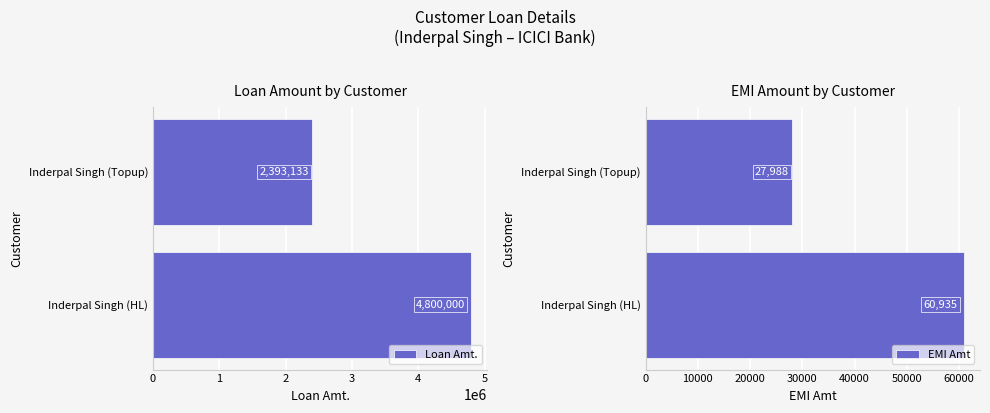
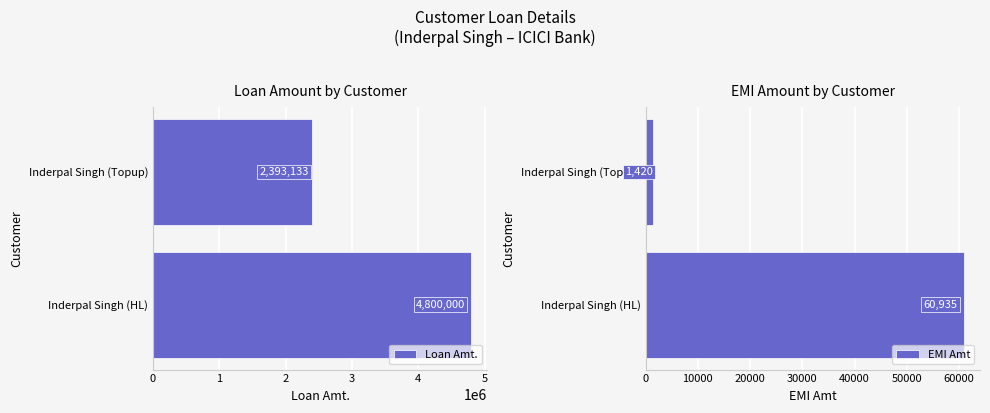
  {
    "EMI Amount by Customer": {
-     "Inderpal Singh (Topup)": "27,988"
+     "Inderpal Singh (Topup)": "1,420"
    }
  }
